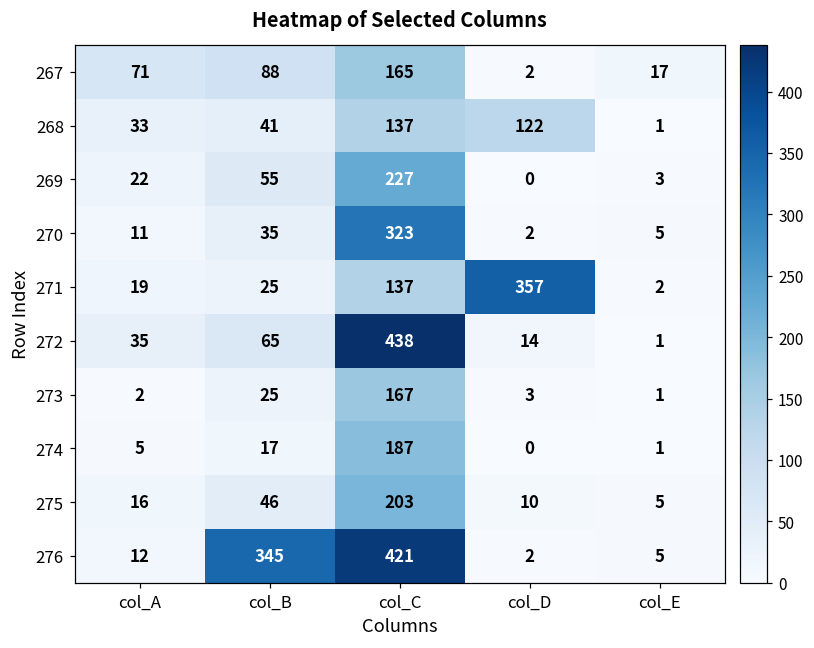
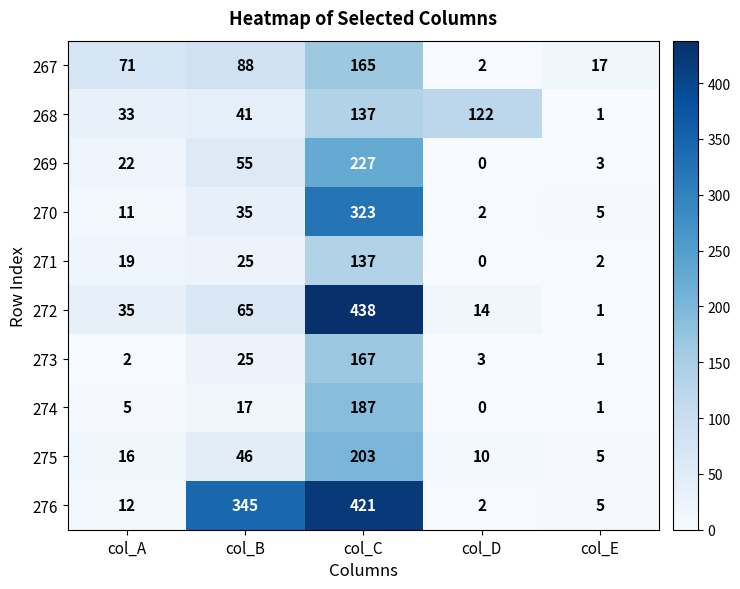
  {
    "267": {
      "col_A": 71,
      "col_B": 88,
      "col_C": 165,
      "col_D": 2,
      "col_E": 17
    },
    "268": {
      "col_A": 33,
      "col_B": 41,
      "col_C": 137,
      "col_D": 122,
      "col_E": 1
    },
    "269": {
      "col_A": 22,
      "col_B": 55,
      "col_C": 227,
      "col_D": 0,
      "col_E": 3
    },
    "270": {
      "col_A": 11,
      "col_B": 35,
      "col_C": 323,
      "col_D": 2,
      "col_E": 5
    },
    "271": {
      "col_A": 19,
      "col_B": 25,
      "col_C": 137,
-     "col_D": 357,
+     "col_D": 0,
      "col_E": 2
    },
    "272": {
      "col_A": 35,
      "col_B": 65,
      "col_C": 438,
      "col_D": 14,
      "col_E": 1
    },
    "273": {
      "col_A": 2,
      "col_B": 25,
      "col_C": 167,
      "col_D": 3,
      "col_E": 1
    },
    "274": {
      "col_A": 5,
      "col_B": 17,
      "col_C": 187,
      "col_D": 0,
      "col_E": 1
    },
    "275": {
      "col_A": 16,
      "col_B": 46,
      "col_C": 203,
      "col_D": 10,
      "col_E": 5
    },
    "276": {
      "col_A": 12,
      "col_B": 345,
      "col_C": 421,
      "col_D": 2,
      "col_E": 5
    }
  }
